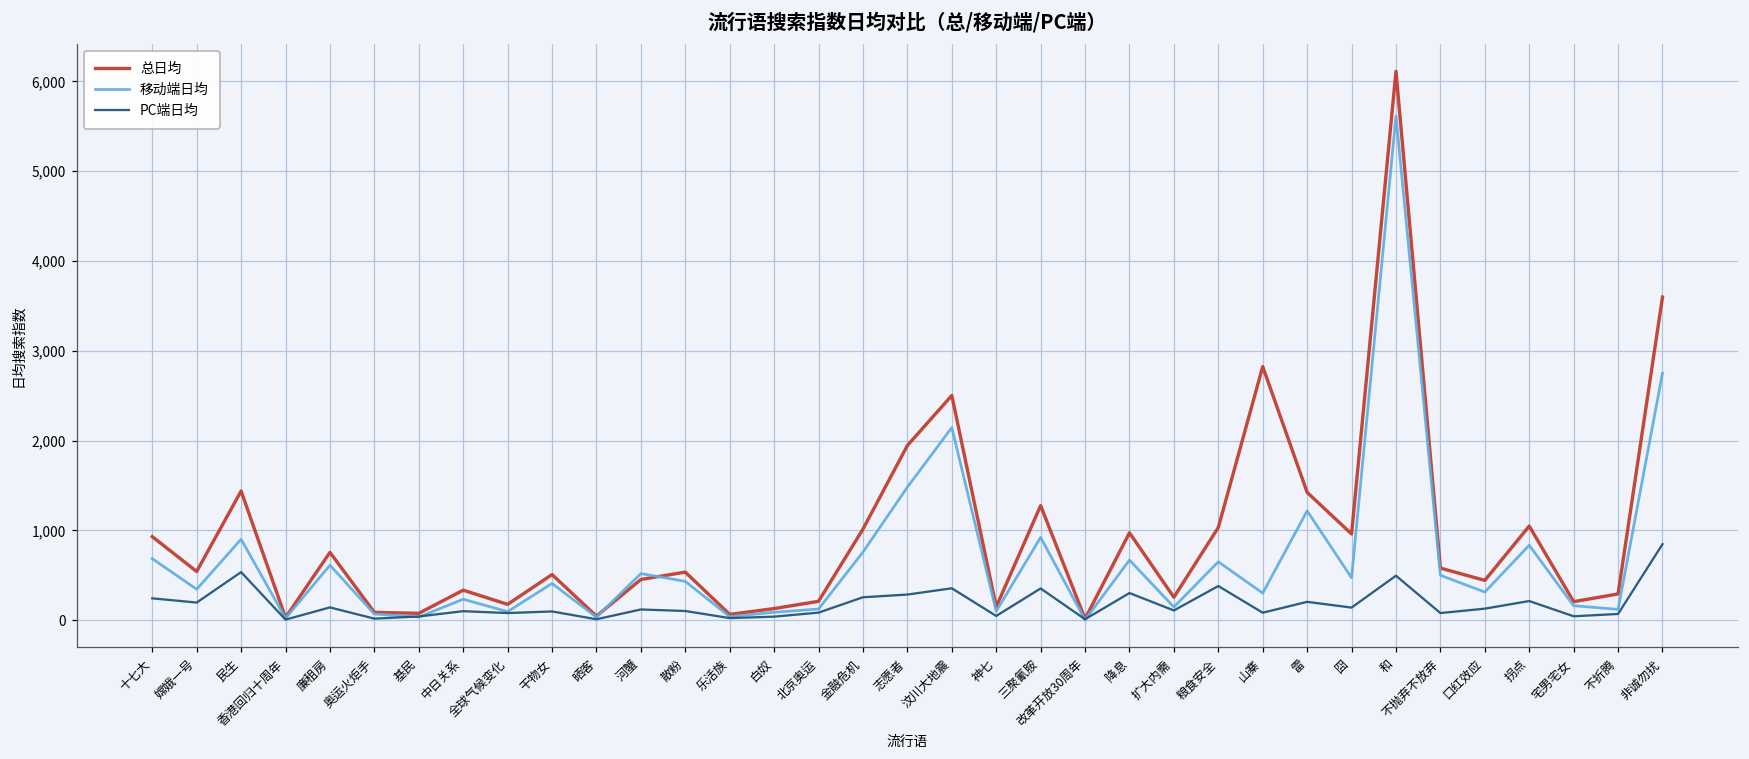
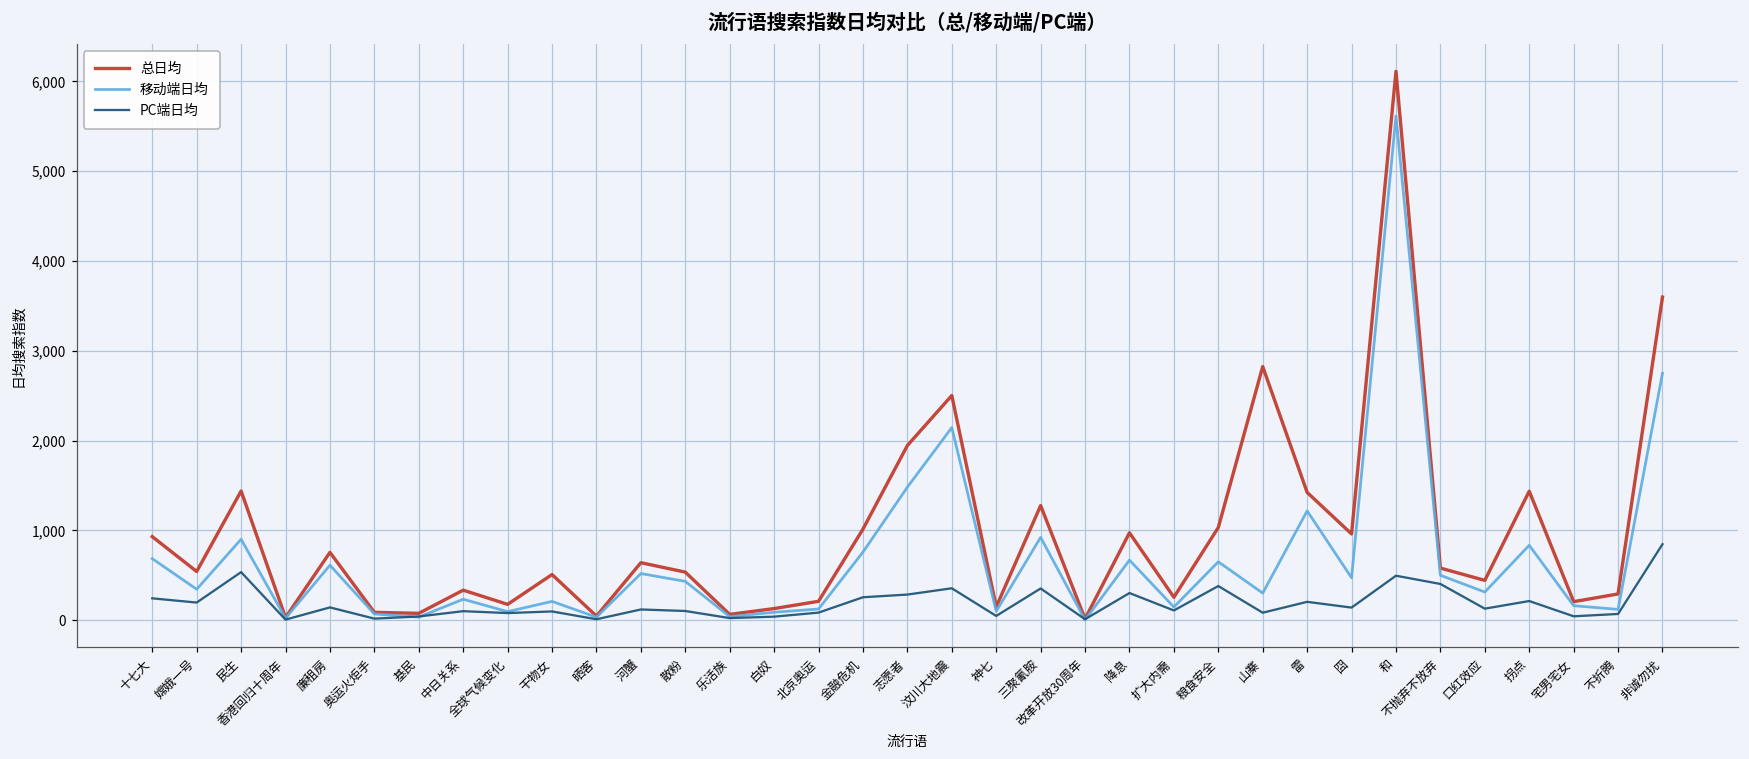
  {
    "总日均": {
      "十七大": "900",
      "嫦娥一号": "500",
      "民生": "1,400",
      "廉租房": "800",
      "基民": "100",
      "中日关系": "300",
      "全球气候变化": "200",
      "干物女": "500",
-     "河蟹": "500",
+     "河蟹": "600",
      "散粉": "500",
      "白奴": "100",
      "北京奥运": "200",
      "金融危机": "1,000",
      "志愿者": "1,900",
      "汶川大地震": "2,500",
      "神七": "100",
      "三聚氰胺": "1,300",
      "降息": "1,000",
      "扩大内需": "300",
      "粮食安全": "1,000",
      "山寨": "2,800",
      "雷": "1,400",
      "囧": "1,000",
      "和": "6,100",
      "不抛弃不放弃": "600",
      "口红效应": "400",
-     "拐点": "1,000",
+     "拐点": "1,400",
      "宅男宅女": "200",
      "不折腾": "300",
      "非诚勿扰": "3,600"
    },
    "移动端日均": {
      "十七大": "700",
      "嫦娥一号": "300",
      "民生": "900",
      "廉租房": "600",
      "中日关系": "200",
-     "干物女": "400",
+     "干物女": "200",
      "河蟹": "500",
      "散粉": "400",
      "白奴": "100",
      "北京奥运": "100",
      "金融危机": "800",
      "志愿者": "1,500",
      "汶川大地震": "2,100",
      "神七": "100",
      "三聚氰胺": "900",
      "降息": "700",
      "扩大内需": "100",
      "粮食安全": "700",
      "山寨": "300",
      "雷": "1,200",
      "囧": "500",
      "和": "5,600",
      "不抛弃不放弃": "500",
      "口红效应": "300",
      "拐点": "800",
      "宅男宅女": "200",
      "不折腾": "100",
      "非诚勿扰": "2,800"
    },
    "PC端日均": {
      "十七大": "200",
      "嫦娥一号": "200",
      "民生": "500",
      "廉租房": "100",
      "奥运火炬手": "0",
      "中日关系": "100",
      "干物女": "100",
      "河蟹": "100",
      "散粉": "100",
      "白奴": "0",
      "北京奥运": "100",
      "金融危机": "300",
      "志愿者": "300",
      "汶川大地震": "400",
      "神七": "0",
      "三聚氰胺": "400",
      "降息": "300",
      "扩大内需": "100",
      "粮食安全": "400",
      "山寨": "100",
      "雷": "200",
      "囧": "100",
      "和": "500",
-     "不抛弃不放弃": "100",
+     "不抛弃不放弃": "400",
      "口红效应": "100",
      "拐点": "200",
      "宅男宅女": "0",
      "不折腾": "100",
      "非诚勿扰": "800"
    }
  }
